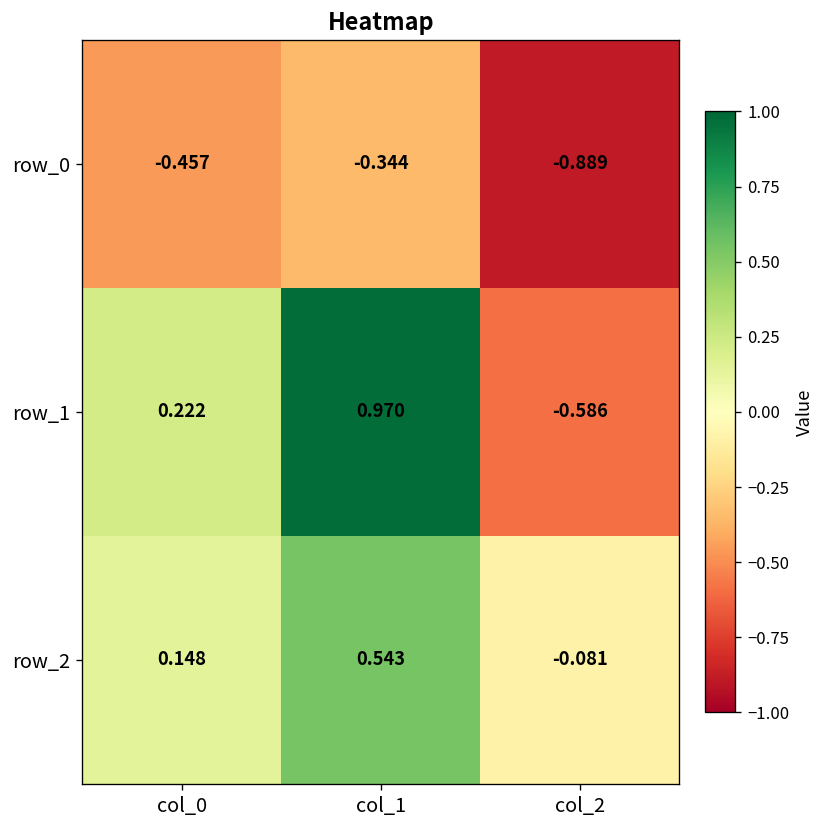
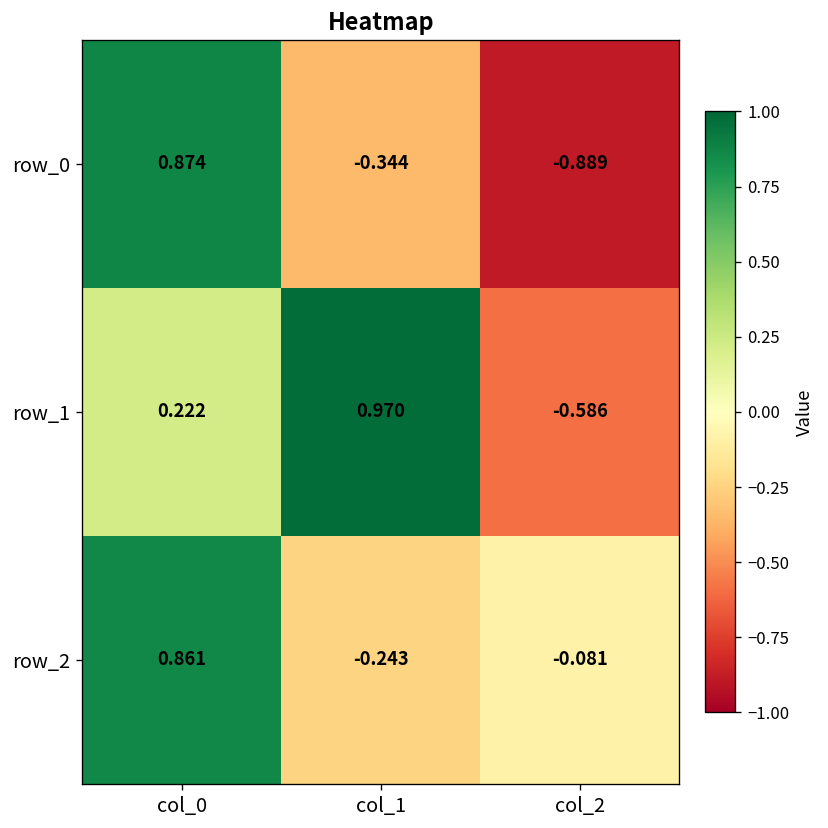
  {
    "row_0": {
-     "col_0": -0.457,
+     "col_0": 0.874,
      "col_1": -0.344,
      "col_2": -0.889
    },
    "row_1": {
      "col_0": 0.222,
      "col_1": 0.970,
      "col_2": -0.586
    },
    "row_2": {
-     "col_0": 0.148,
-     "col_1": 0.543,
+     "col_0": 0.861,
+     "col_1": -0.243,
      "col_2": -0.081
    }
  }
